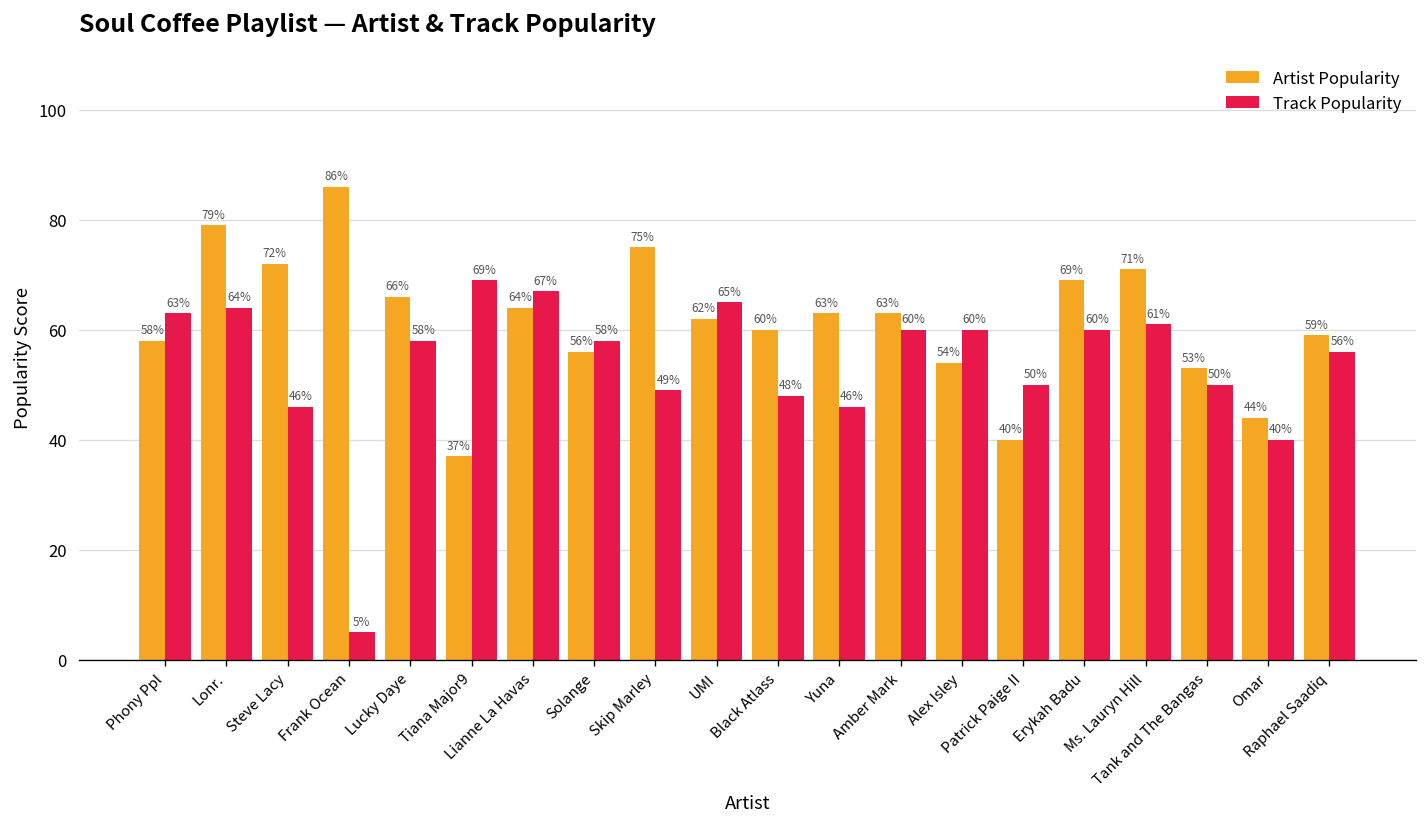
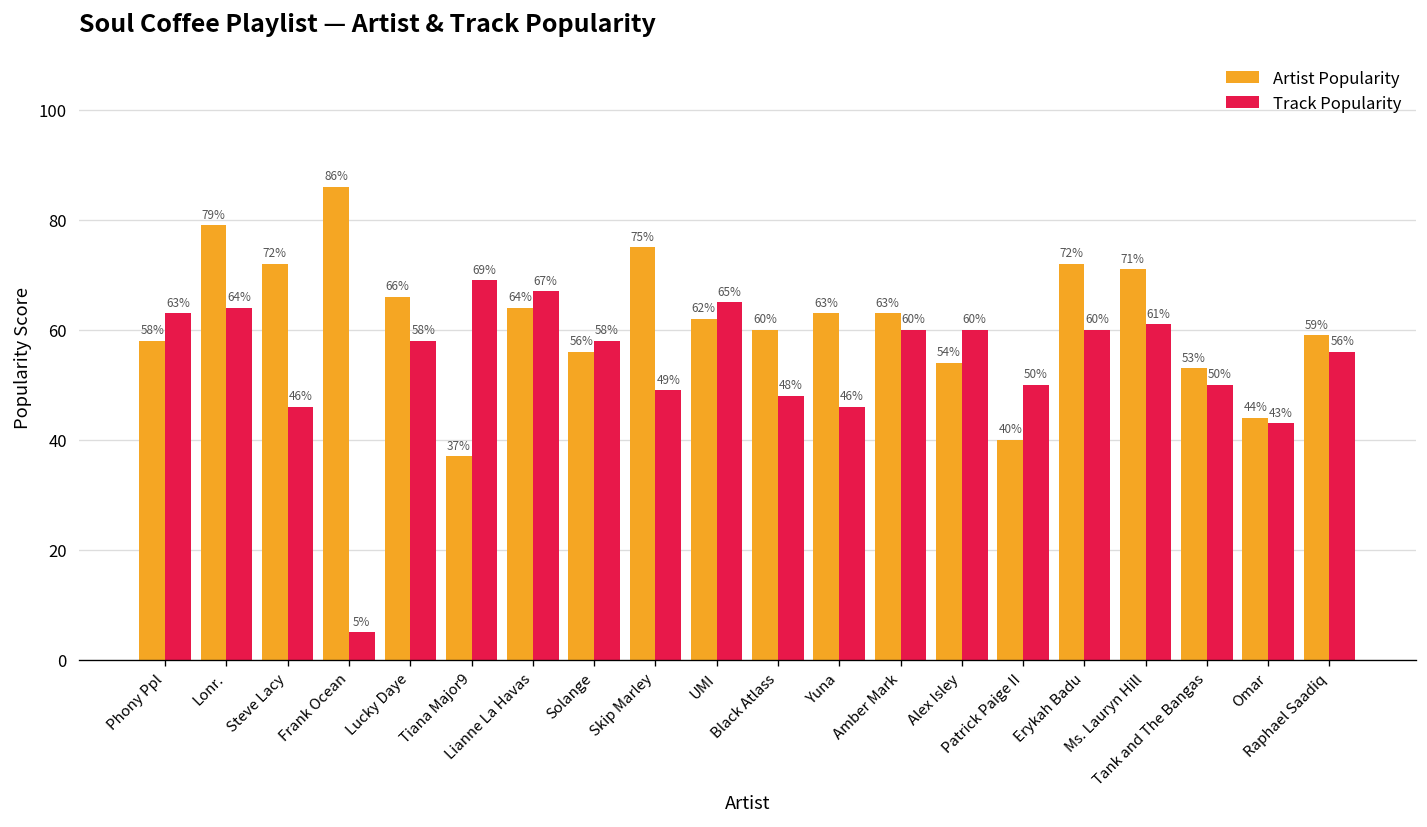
  {
    "Artist Popularity": {
      "Phony Ppl": "58%",
      "Lonr.": "79%",
      "Steve Lacy": "72%",
      "Frank Ocean": "86%",
      "Lucky Daye": "66%",
      "Tiana Major9": "37%",
      "Lianne La Havas": "64%",
      "Solange": "56%",
      "Skip Marley": "75%",
      "UMI": "62%",
      "Black Atlass": "60%",
      "Yuna": "63%",
      "Amber Mark": "63%",
      "Alex Isley": "54%",
      "Patrick Paige II": "40%",
-     "Erykah Badu": "69%",
+     "Erykah Badu": "72%",
      "Ms. Lauryn Hill": "71%",
      "Tank and The Bangas": "53%",
      "Omar": "44%",
      "Raphael Saadiq": "59%"
    },
    "Track Popularity": {
      "Phony Ppl": "63%",
      "Lonr.": "64%",
      "Steve Lacy": "46%",
      "Frank Ocean": "5%",
      "Lucky Daye": "58%",
      "Tiana Major9": "69%",
      "Lianne La Havas": "67%",
      "Solange": "58%",
      "Skip Marley": "49%",
      "UMI": "65%",
      "Black Atlass": "48%",
      "Yuna": "46%",
      "Amber Mark": "60%",
      "Alex Isley": "60%",
      "Patrick Paige II": "50%",
      "Erykah Badu": "60%",
      "Ms. Lauryn Hill": "61%",
      "Tank and The Bangas": "50%",
-     "Omar": "40%",
+     "Omar": "43%",
      "Raphael Saadiq": "56%"
    }
  }
